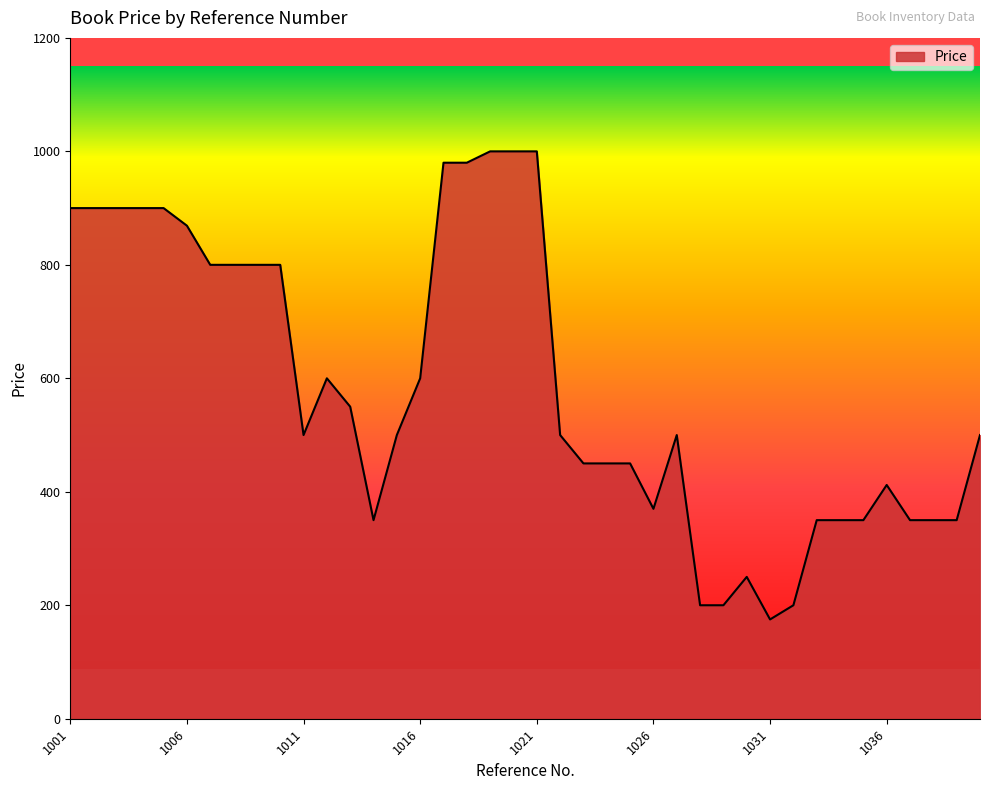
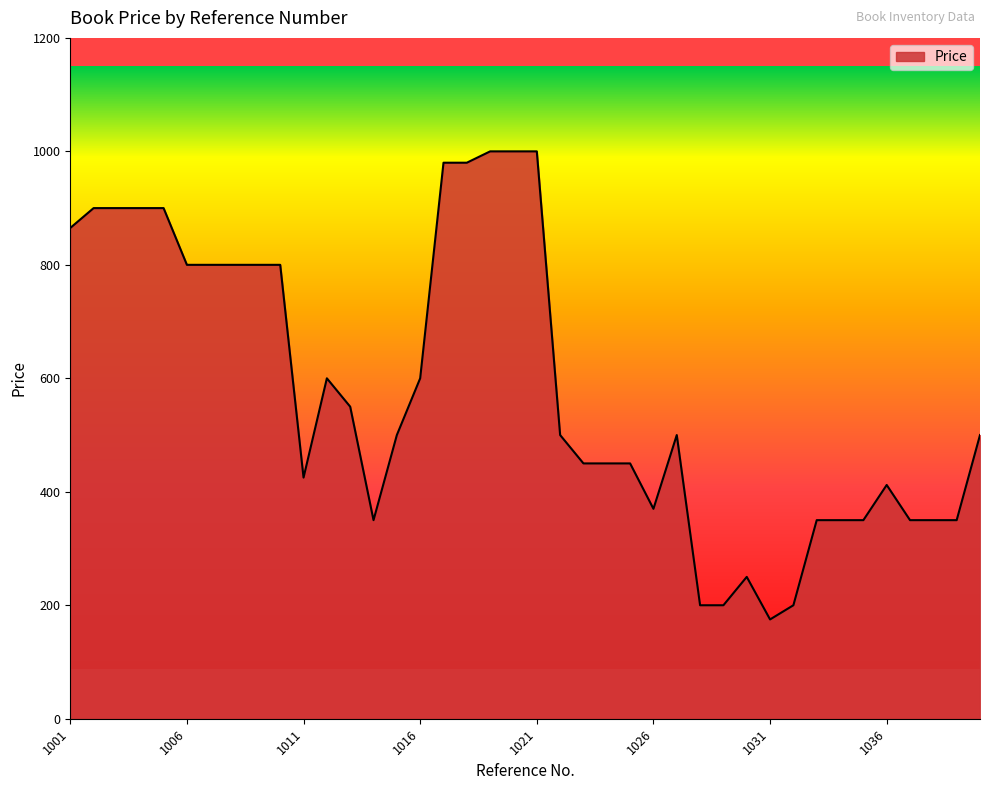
  {
-   "1001": 900,
-   "1006": 870,
-   "1011": 500,
+   "1001": 870,
+   "1006": 800,
+   "1011": 430,
    "1016": 600,
    "1021": 1000,
    "1026": 370,
    "1031": 180,
    "1036": 410
  }
